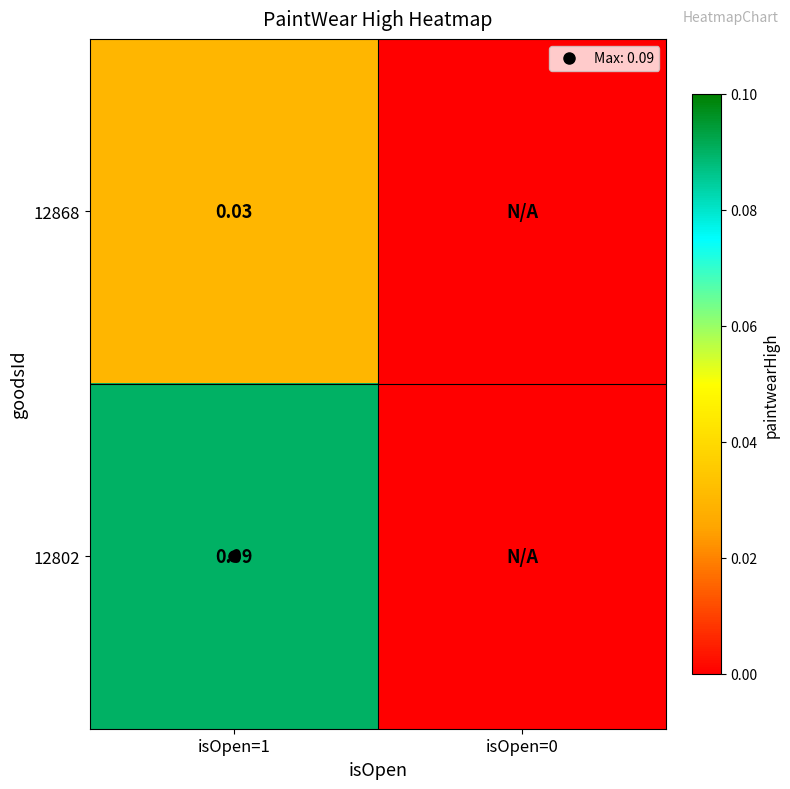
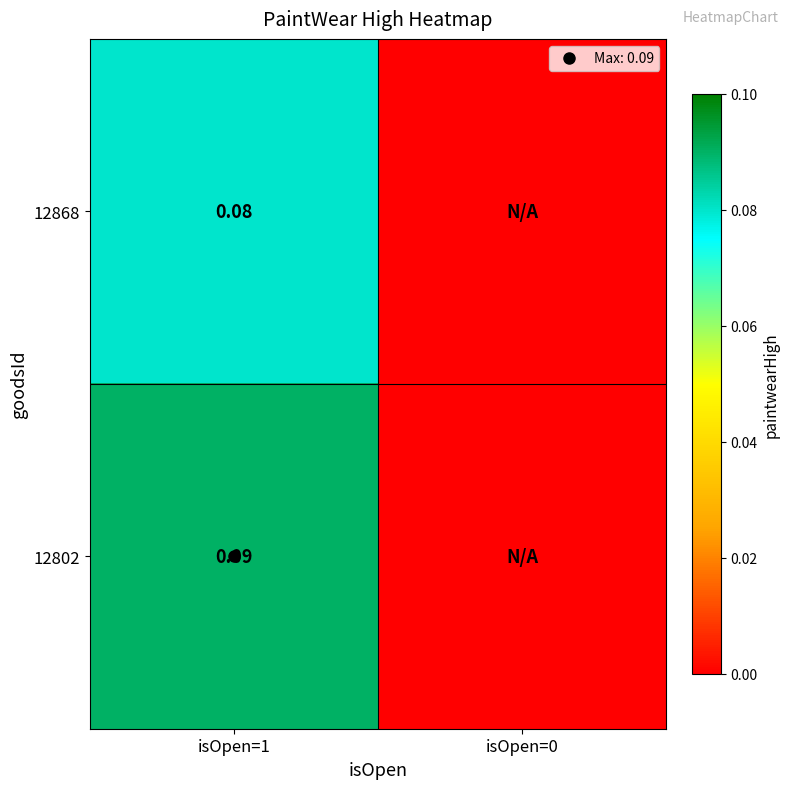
  {
    "12868": {
-     "isOpen=1": 0.03
+     "isOpen=1": 0.08
    }
  }
